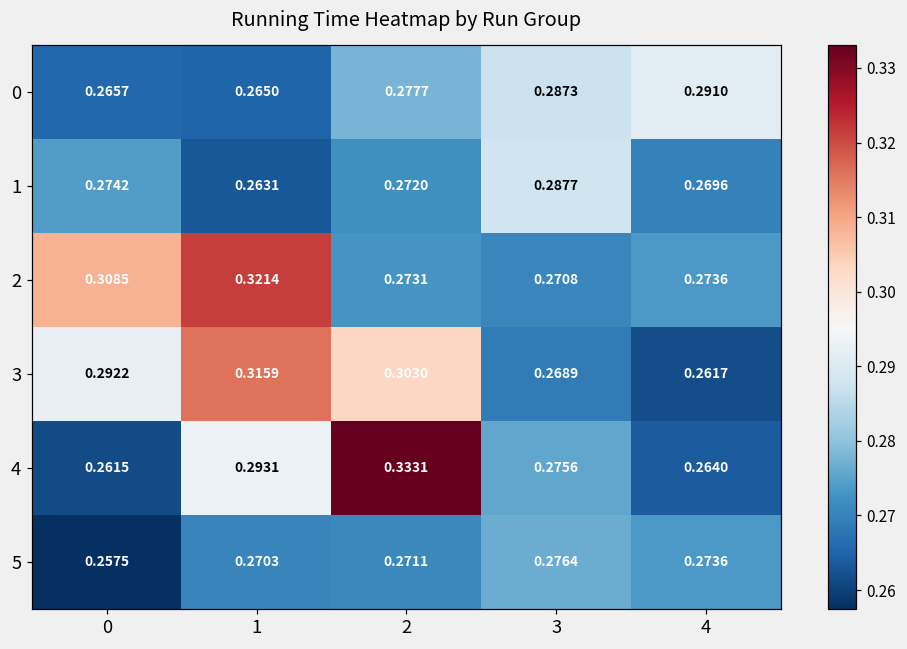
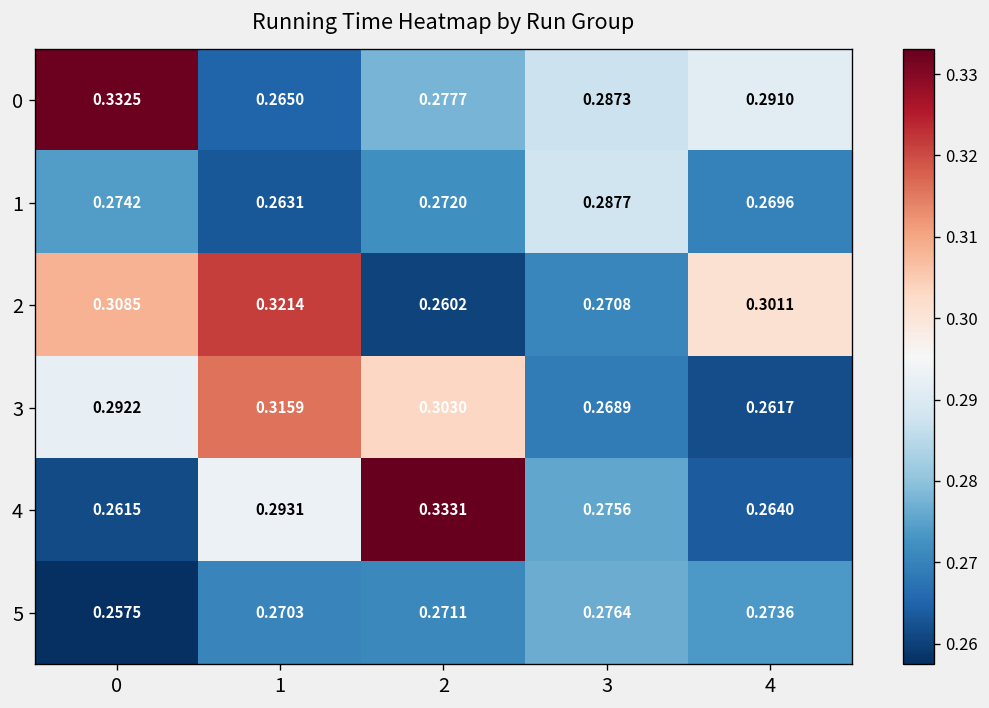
  {
    "0": {
-     "0": 0.2657,
+     "0": 0.3325,
      "1": 0.2650,
      "2": 0.2777,
      "3": 0.2873,
      "4": 0.2910
    },
    "1": {
      "0": 0.2742,
      "1": 0.2631,
      "2": 0.2720,
      "3": 0.2877,
      "4": 0.2696
    },
    "2": {
      "0": 0.3085,
      "1": 0.3214,
-     "2": 0.2731,
+     "2": 0.2602,
      "3": 0.2708,
-     "4": 0.2736
+     "4": 0.3011
    },
    "3": {
      "0": 0.2922,
      "1": 0.3159,
      "2": 0.3030,
      "3": 0.2689,
      "4": 0.2617
    },
    "4": {
      "0": 0.2615,
      "1": 0.2931,
      "2": 0.3331,
      "3": 0.2756,
      "4": 0.2640
    },
    "5": {
      "0": 0.2575,
      "1": 0.2703,
      "2": 0.2711,
      "3": 0.2764,
      "4": 0.2736
    }
  }
